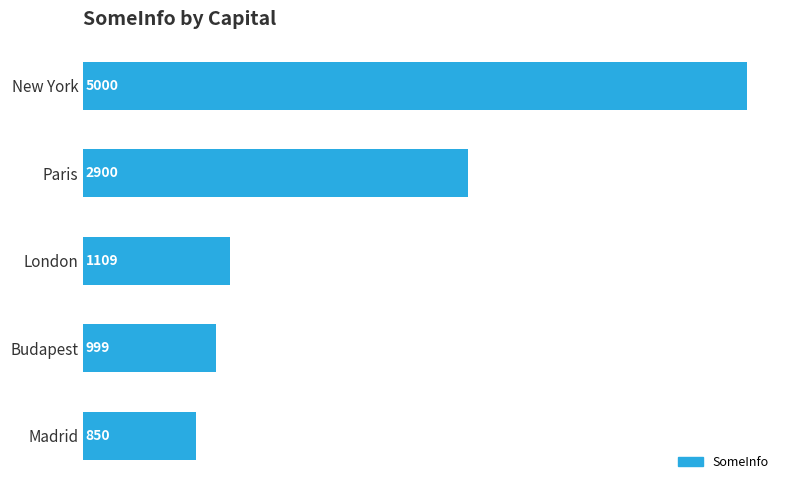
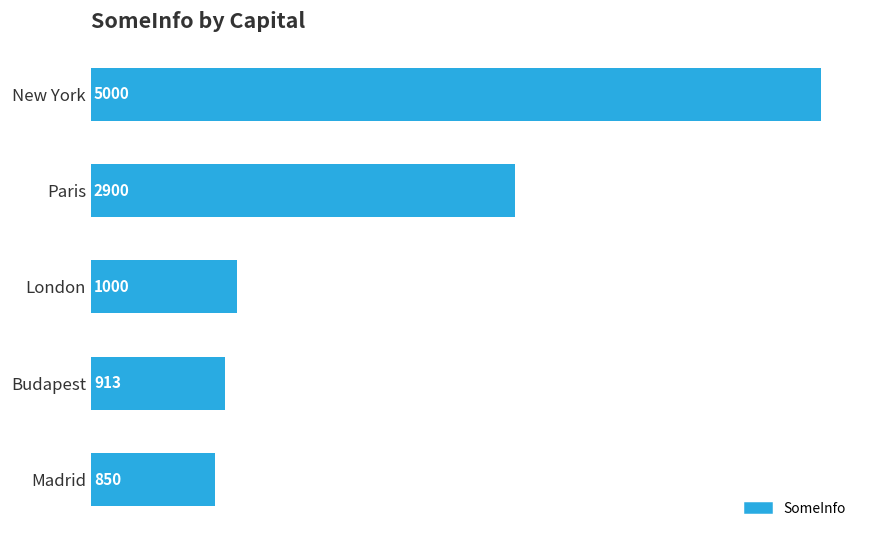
  {
    "New York": 5000,
    "Paris": 2900,
-   "London": 1109,
-   "Budapest": 999,
+   "London": 1000,
+   "Budapest": 913,
    "Madrid": 850
  }
